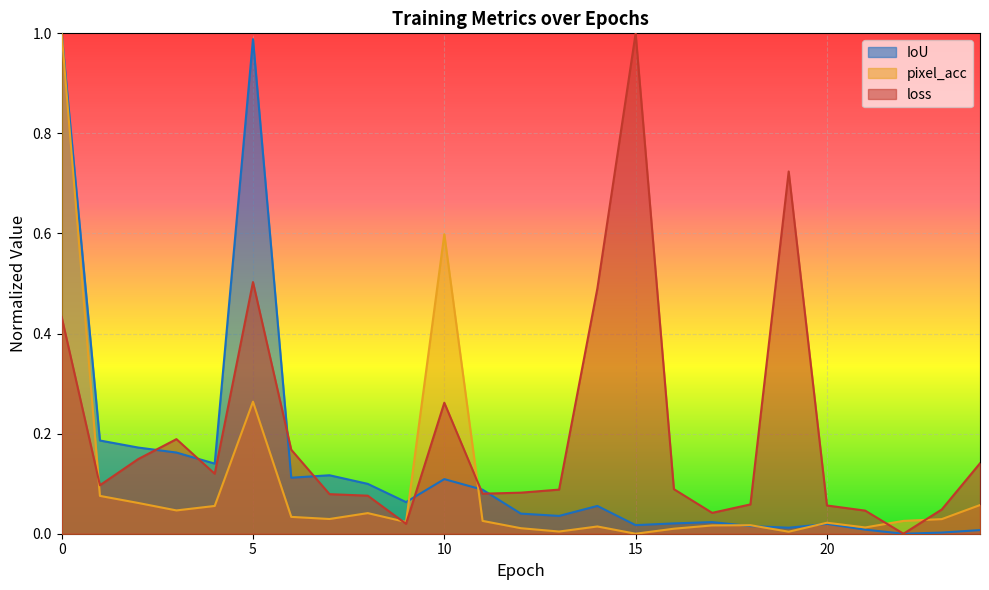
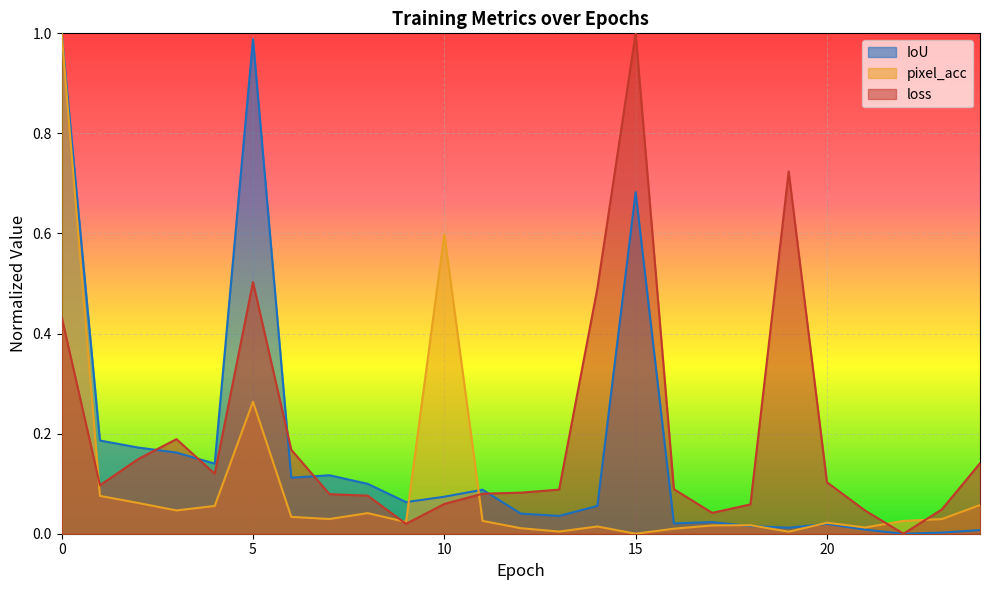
  {
    "IoU": {
      "5": 0.99,
-     "10": 0.11,
-     "15": 0.02
+     "10": 0.07,
+     "15": 0.68
    },
    "pixel_acc": {
      "5": 0.26,
      "10": 0.60,
      "15": 0.00
    },
    "loss": {
      "0": 0.43,
      "5": 0.50,
-     "10": 0.26,
+     "10": 0.06,
      "15": 1.00,
-     "20": 0.06
+     "20": 0.10
    }
  }
